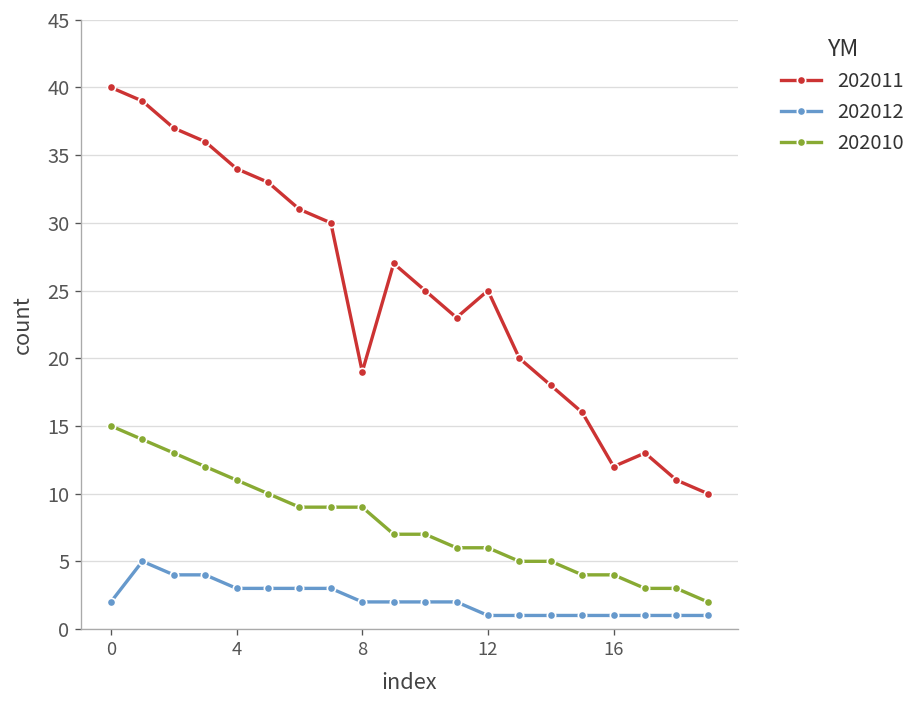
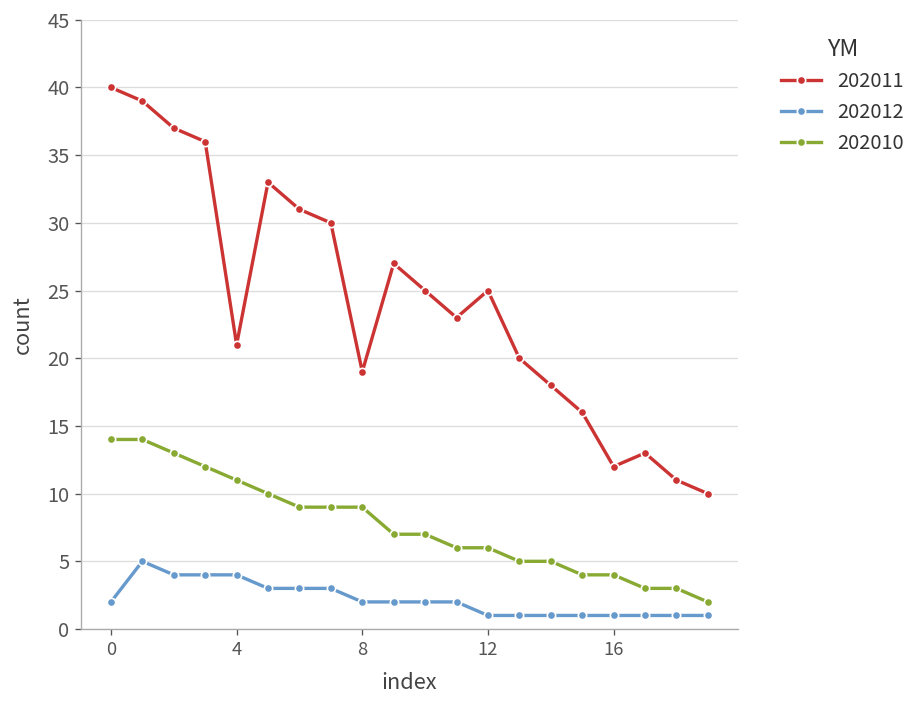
  {
    "202011": {
      "0": 40,
-     "4": 34,
+     "4": 21,
      "8": 19,
      "12": 25,
      "16": 12
    },
    "202012": {
      "0": 2,
-     "4": 3,
+     "4": 4,
      "8": 2,
      "12": 1,
      "16": 1
    },
    "202010": {
-     "0": 15,
+     "0": 14,
      "4": 11,
      "8": 9,
      "12": 6,
      "16": 4
    }
  }
